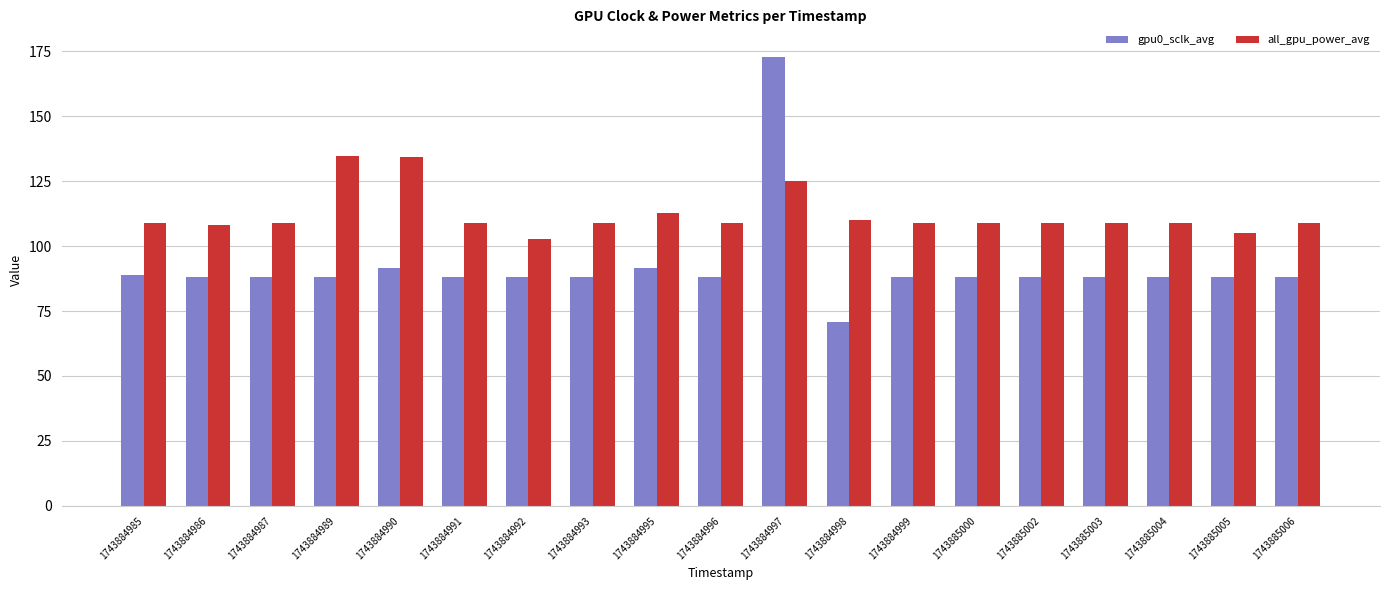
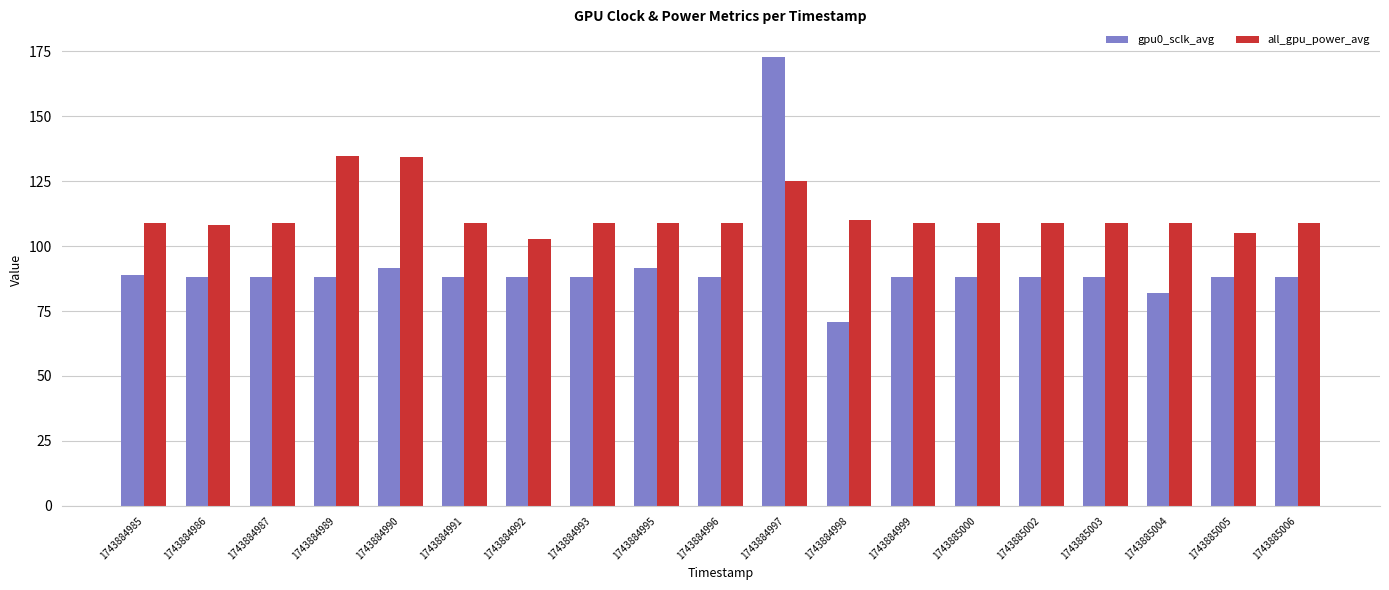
  {
    "gpu0_sclk_avg": {
      "1743884985": 89,
      "1743884986": 88,
      "1743884987": 88,
      "1743884989": 88,
      "1743884990": 92,
      "1743884991": 88,
      "1743884992": 88,
      "1743884993": 88,
      "1743884995": 92,
      "1743884996": 88,
      "1743884997": 173,
      "1743884998": 71,
      "1743884999": 88,
      "1743885000": 88,
      "1743885002": 88,
      "1743885003": 88,
-     "1743885004": 88,
+     "1743885004": 82,
      "1743885005": 88,
      "1743885006": 88
    },
    "all_gpu_power_avg": {
      "1743884985": 109,
      "1743884986": 108,
      "1743884987": 109,
      "1743884989": 135,
      "1743884990": 134,
      "1743884991": 109,
      "1743884992": 103,
      "1743884993": 109,
-     "1743884995": 113,
+     "1743884995": 109,
      "1743884996": 109,
      "1743884997": 125,
      "1743884998": 110,
      "1743884999": 109,
      "1743885000": 109,
      "1743885002": 109,
      "1743885003": 109,
      "1743885004": 109,
      "1743885005": 105,
      "1743885006": 109
    }
  }
